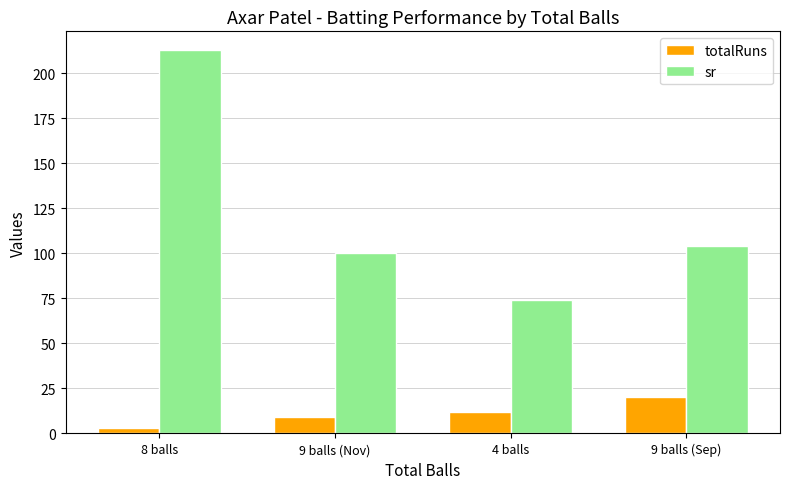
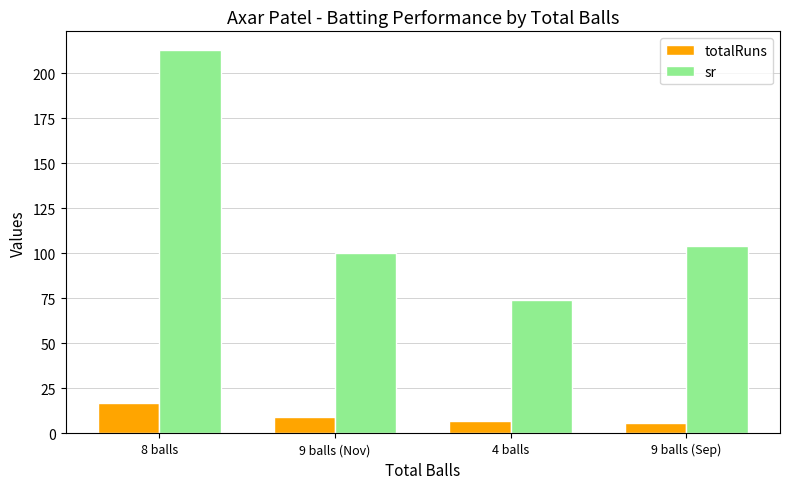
  {
    "totalRuns": {
-     "8 balls": 3,
+     "8 balls": 17,
      "9 balls (Nov)": 9,
-     "4 balls": 12,
-     "9 balls (Sep)": 20
+     "4 balls": 7,
+     "9 balls (Sep)": 6
    },
    "sr": {
      "8 balls": 213,
      "9 balls (Nov)": 100,
      "4 balls": 74,
      "9 balls (Sep)": 104
    }
  }
